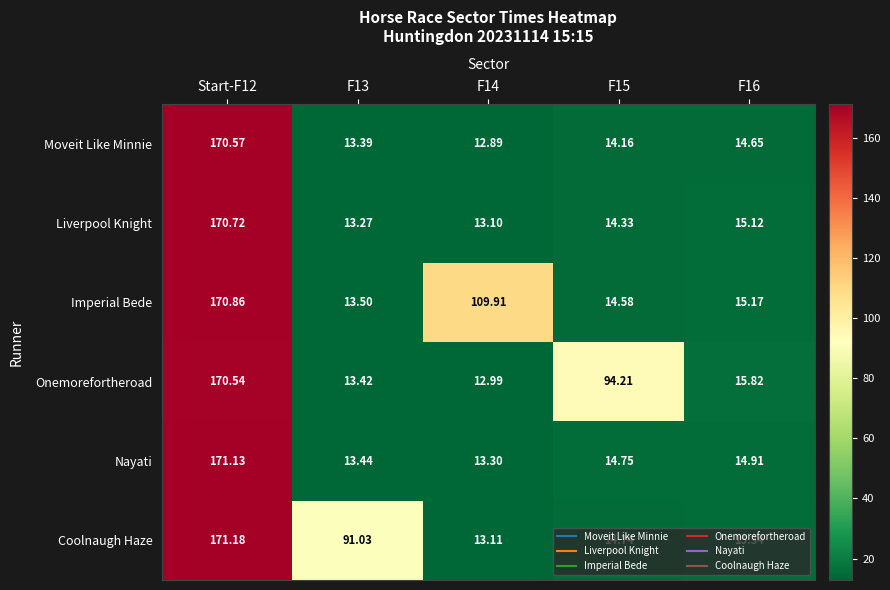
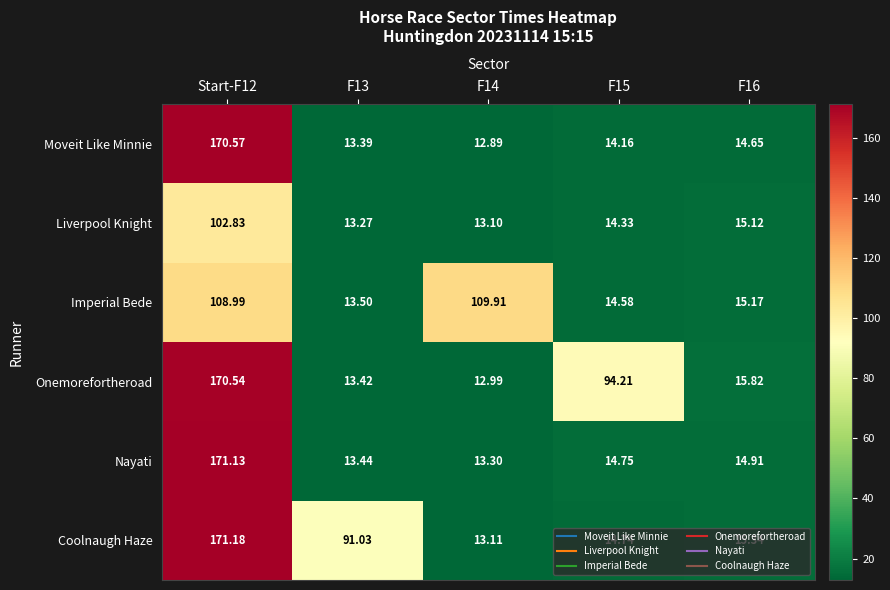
  {
    "Moveit Like Minnie": {
      "Start-F12": 170.57,
      "F13": 13.39,
      "F14": 12.89,
      "F15": 14.16,
      "F16": 14.65
    },
    "Liverpool Knight": {
-     "Start-F12": 170.72,
+     "Start-F12": 102.83,
      "F13": 13.27,
      "F14": 13.10,
      "F15": 14.33,
      "F16": 15.12
    },
    "Imperial Bede": {
-     "Start-F12": 170.86,
+     "Start-F12": 108.99,
      "F13": 13.50,
      "F14": 109.91,
      "F15": 14.58,
      "F16": 15.17
    },
    "Onemorefortheroad": {
      "Start-F12": 170.54,
      "F13": 13.42,
      "F14": 12.99,
      "F15": 94.21,
      "F16": 15.82
    },
    "Nayati": {
      "Start-F12": 171.13,
      "F13": 13.44,
      "F14": 13.30,
      "F15": 14.75,
      "F16": 14.91
    },
    "Coolnaugh Haze": {
      "Start-F12": 171.18,
      "F13": 91.03,
      "F14": 13.11
    }
  }
